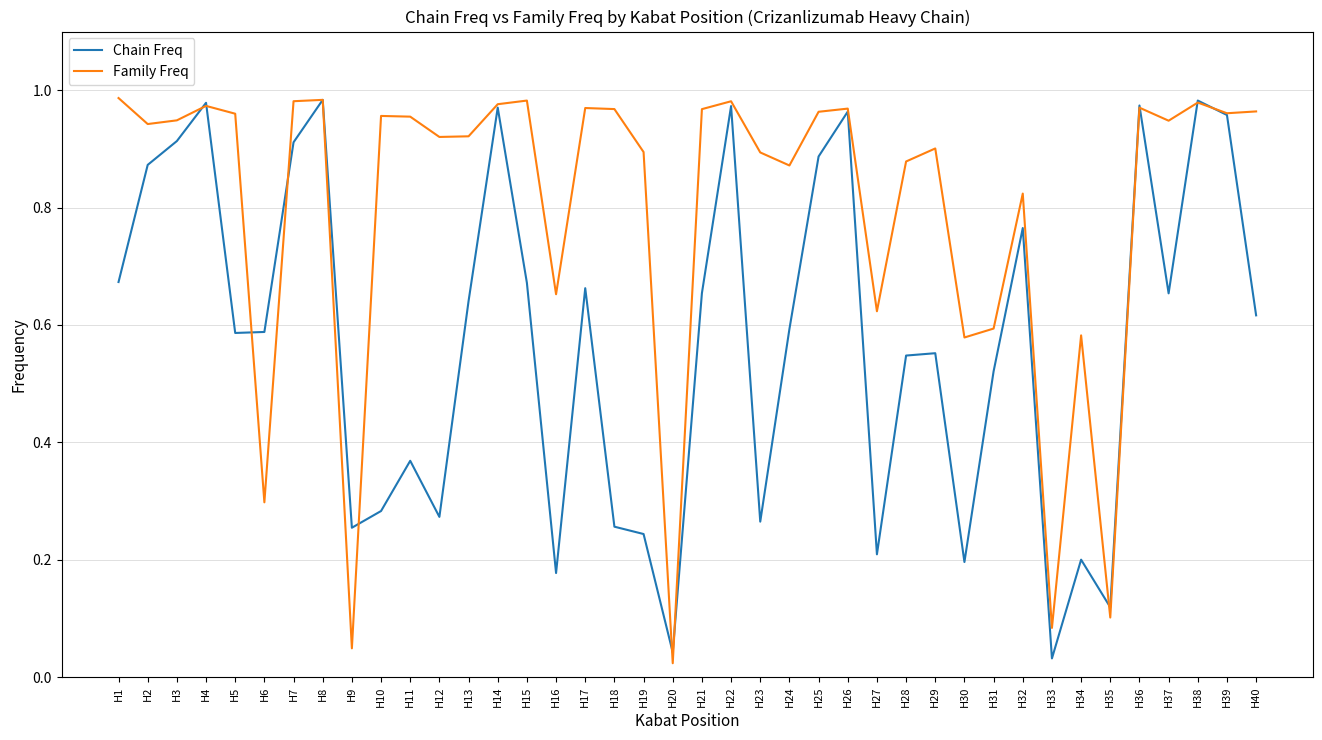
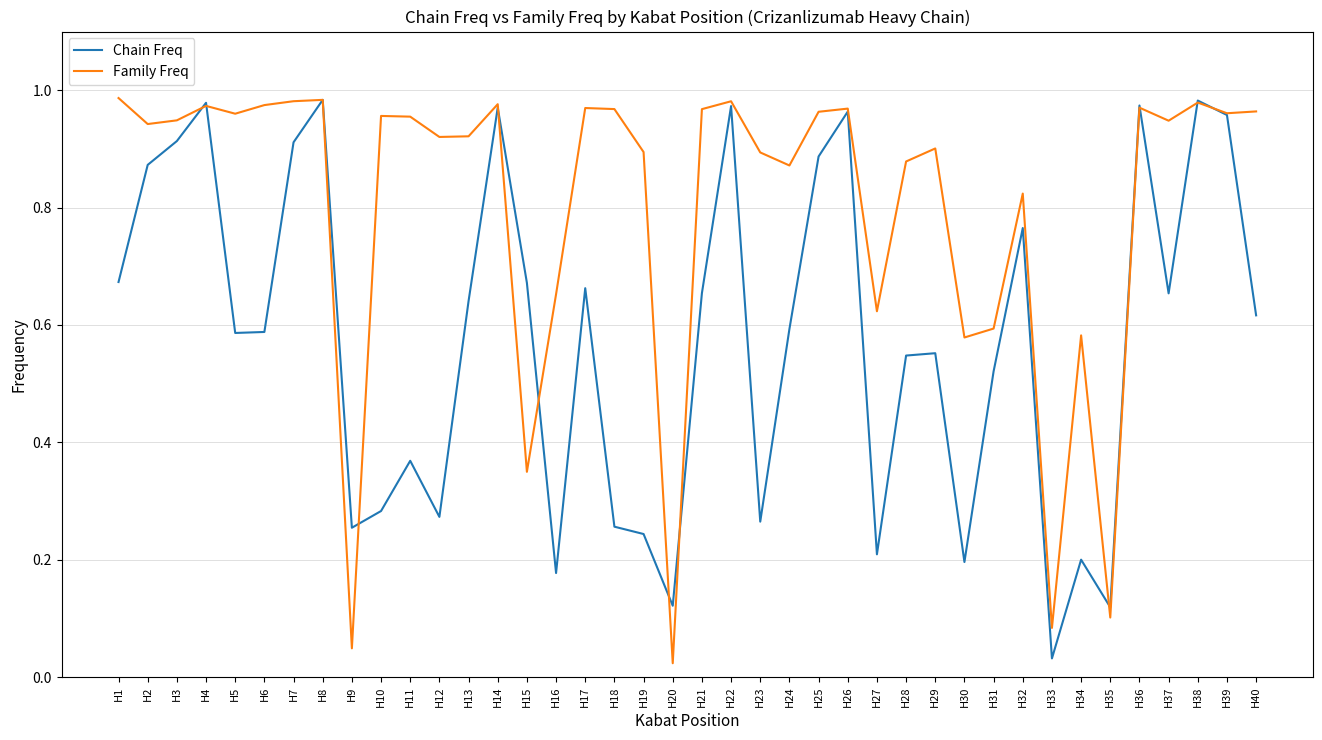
  {
    "Chain Freq": {
      "H1": 0.67,
      "H2": 0.87,
      "H3": 0.91,
      "H4": 0.98,
      "H5": 0.59,
      "H6": 0.59,
      "H7": 0.91,
      "H9": 0.25,
      "H10": 0.28,
      "H11": 0.37,
      "H12": 0.27,
      "H13": 0.64,
      "H14": 0.97,
      "H15": 0.67,
      "H16": 0.18,
      "H17": 0.66,
      "H18": 0.26,
      "H19": 0.24,
-     "H20": 0.04,
+     "H20": 0.12,
      "H21": 0.65,
      "H22": 0.97,
      "H23": 0.26,
      "H24": 0.59,
      "H25": 0.89,
      "H26": 0.96,
      "H27": 0.21,
      "H28": 0.55,
      "H29": 0.55,
      "H30": 0.20,
      "H31": 0.52,
      "H32": 0.77,
      "H33": 0.03,
      "H34": 0.20,
      "H35": 0.12,
      "H37": 0.65,
      "H40": 0.62
    },
    "Family Freq": {
      "H1": 0.99,
      "H2": 0.94,
      "H3": 0.95,
      "H4": 0.97,
      "H5": 0.96,
-     "H6": 0.30,
+     "H6": 0.97,
      "H7": 0.98,
      "H9": 0.05,
      "H10": 0.96,
      "H11": 0.96,
      "H12": 0.92,
      "H13": 0.92,
      "H14": 0.98,
-     "H15": 0.98,
+     "H15": 0.35,
      "H16": 0.65,
      "H17": 0.97,
      "H18": 0.97,
      "H19": 0.89,
      "H20": 0.02,
      "H21": 0.97,
      "H22": 0.98,
      "H23": 0.89,
      "H24": 0.87,
      "H25": 0.96,
      "H26": 0.97,
      "H27": 0.62,
      "H28": 0.88,
      "H29": 0.90,
      "H30": 0.58,
      "H31": 0.59,
      "H32": 0.82,
      "H33": 0.08,
      "H34": 0.58,
      "H35": 0.10,
      "H37": 0.95,
      "H40": 0.96
    }
  }
